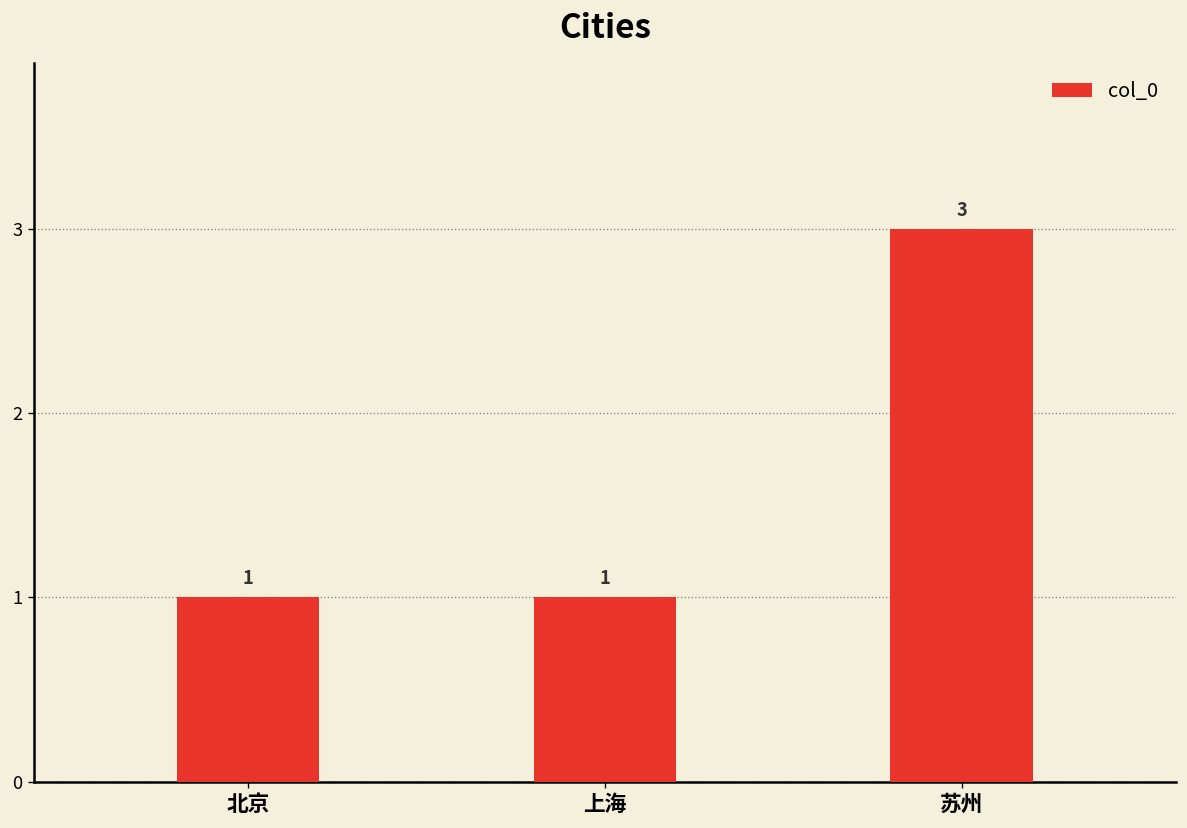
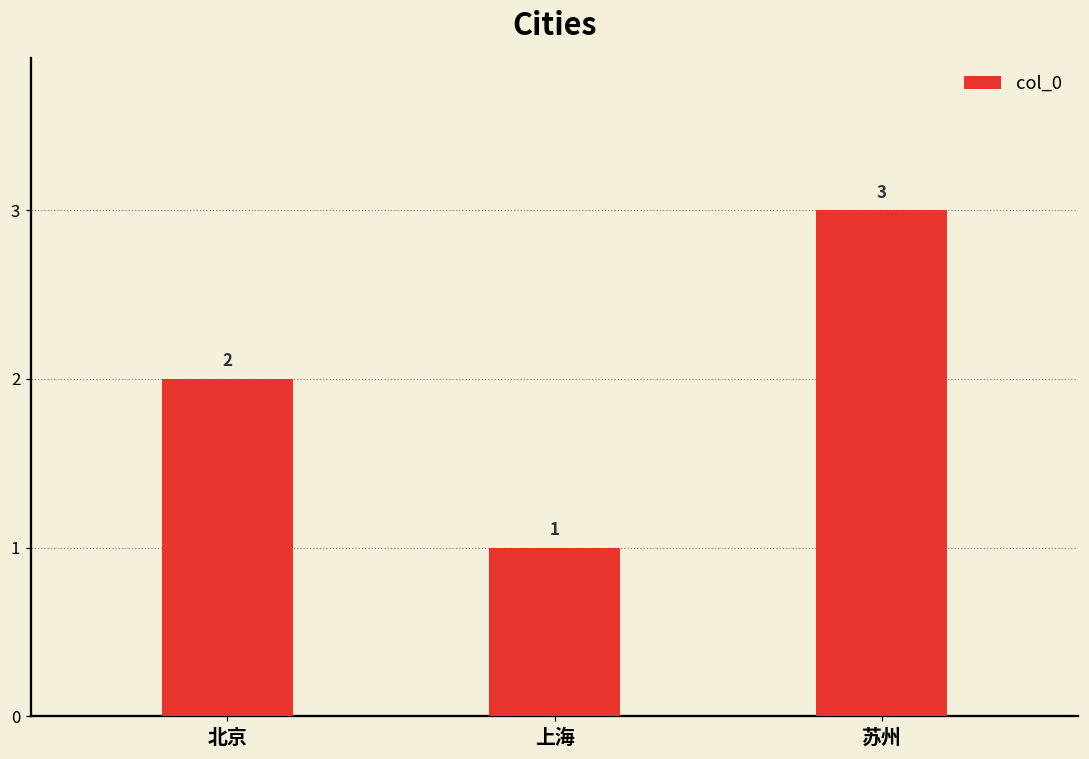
  {
-   "北京": 1,
+   "北京": 2,
    "上海": 1,
    "苏州": 3
  }
